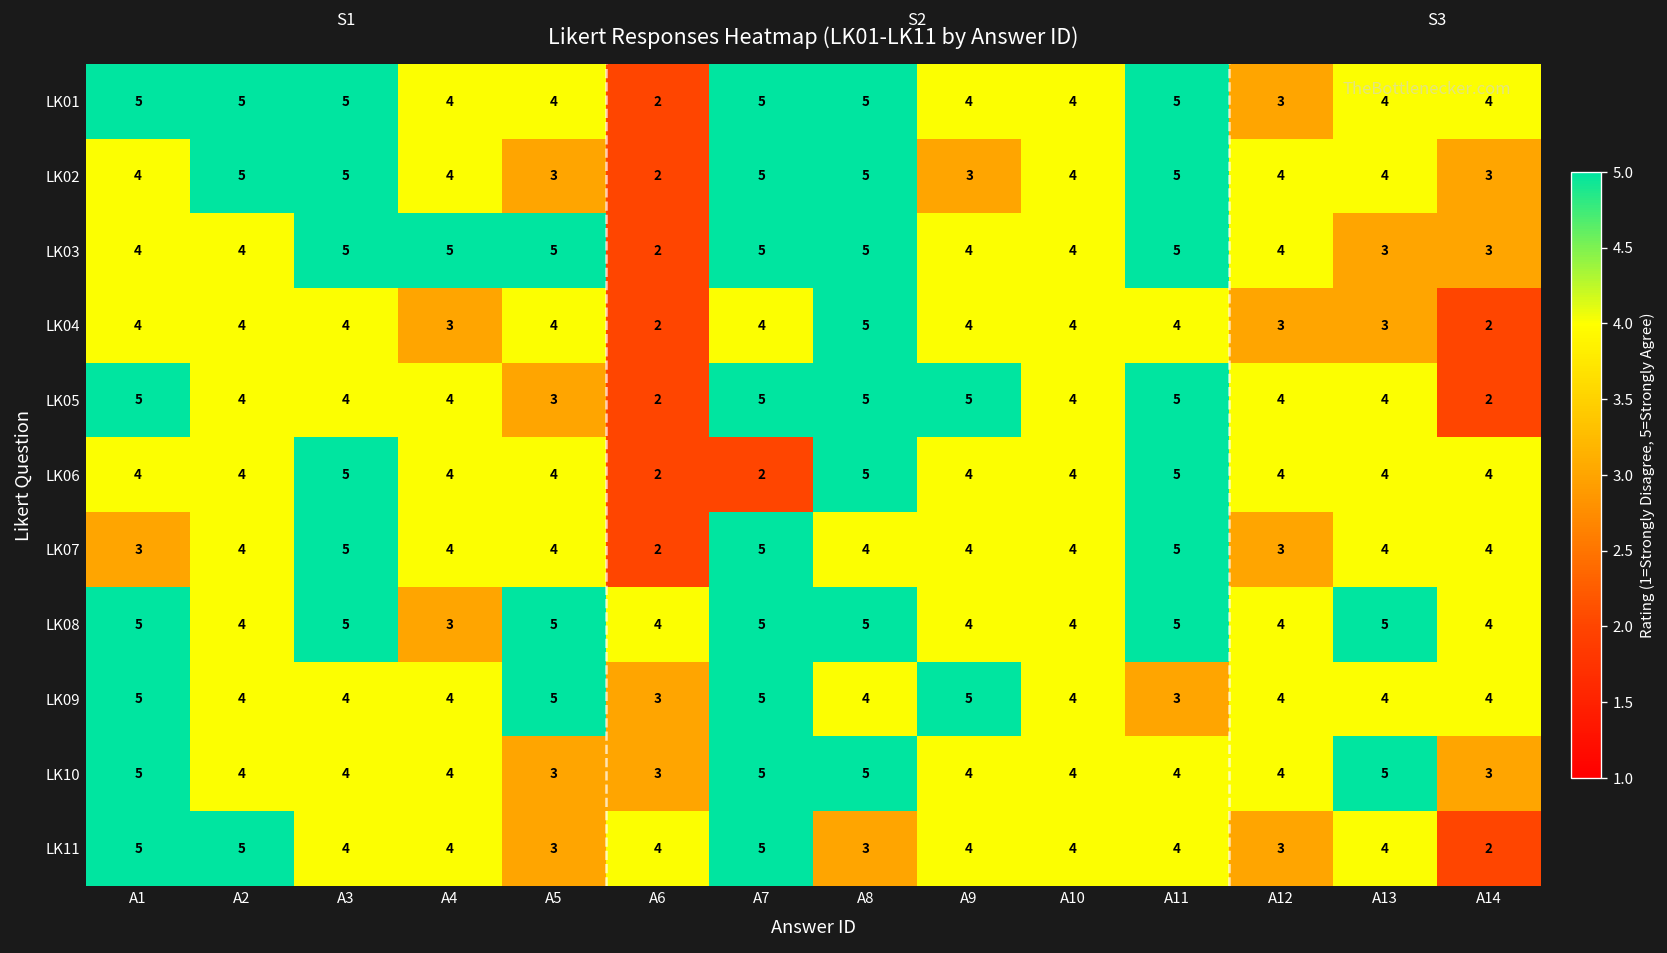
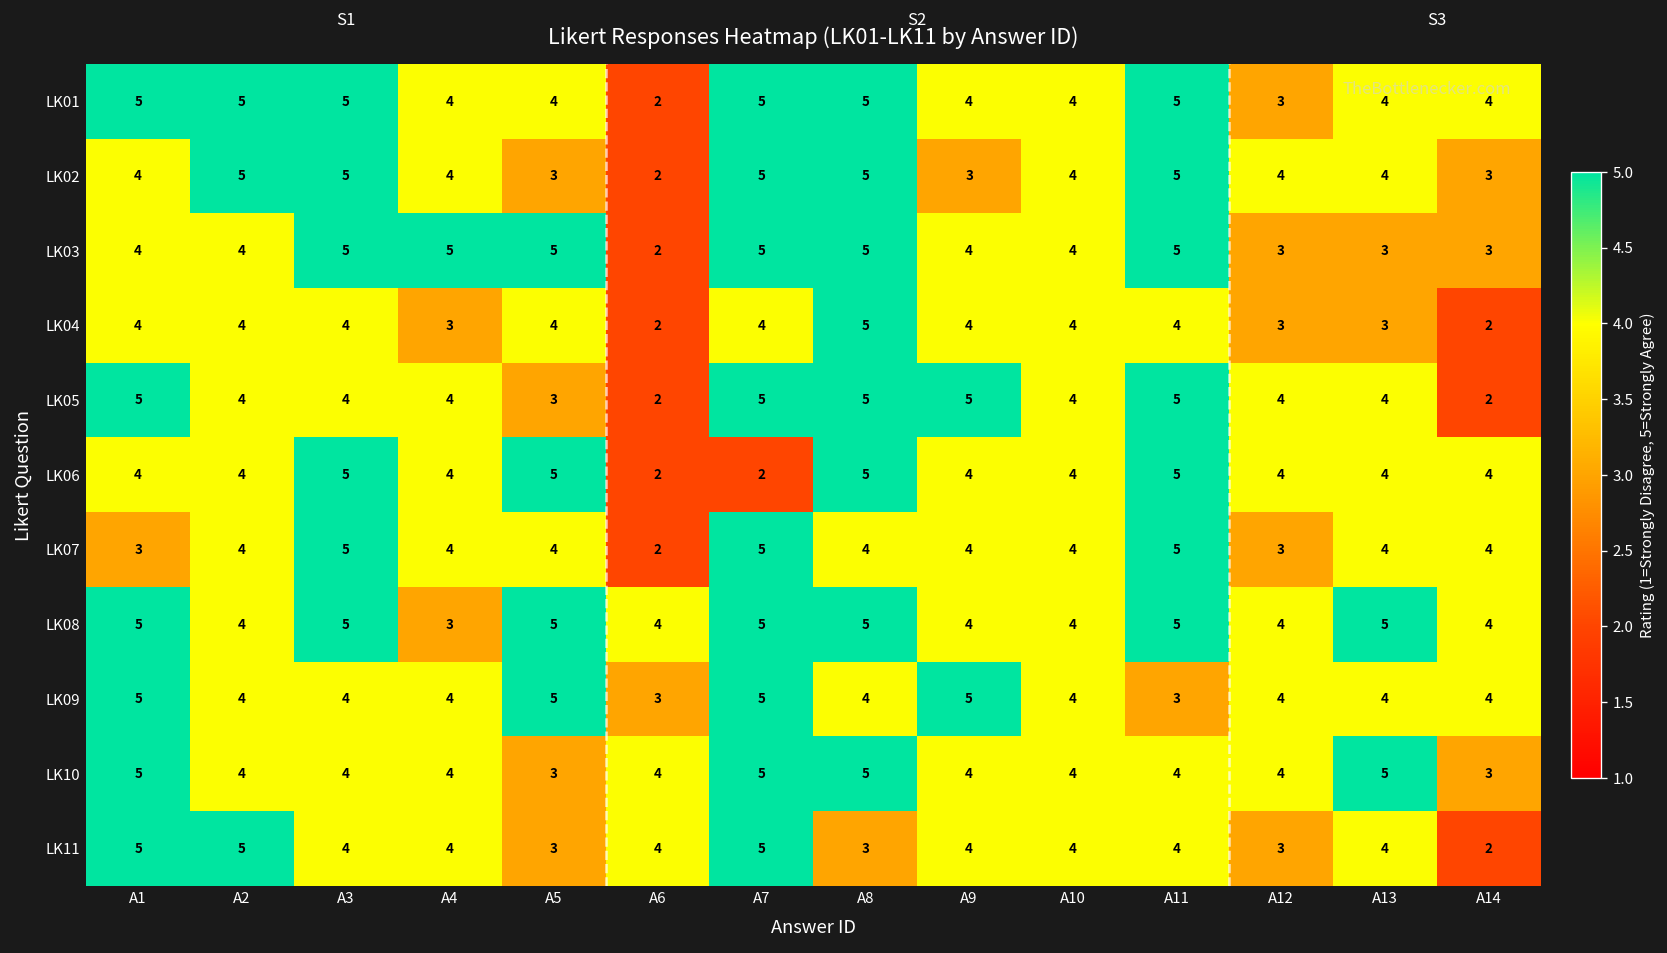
  {
    "LK01": {
      "A1": 5,
      "A2": 5,
      "A3": 5,
      "A4": 4,
      "A5": 4,
      "A6": 2,
      "A7": 5,
      "A8": 5,
      "A9": 4,
      "A10": 4,
      "A11": 5,
      "A12": 3
    },
    "LK02": {
      "A1": 4,
      "A2": 5,
      "A3": 5,
      "A4": 4,
      "A5": 3,
      "A6": 2,
      "A7": 5,
      "A8": 5,
      "A9": 3,
      "A10": 4,
      "A11": 5,
      "A12": 4,
      "A13": 4,
      "A14": 3
    },
    "LK03": {
      "A1": 4,
      "A2": 4,
      "A3": 5,
      "A4": 5,
      "A5": 5,
      "A6": 2,
      "A7": 5,
      "A8": 5,
      "A9": 4,
      "A10": 4,
      "A11": 5,
-     "A12": 4,
+     "A12": 3,
      "A13": 3,
      "A14": 3
    },
    "LK04": {
      "A1": 4,
      "A2": 4,
      "A3": 4,
      "A4": 3,
      "A5": 4,
      "A6": 2,
      "A7": 4,
      "A8": 5,
      "A9": 4,
      "A10": 4,
      "A11": 4,
      "A12": 3,
      "A13": 3,
      "A14": 2
    },
    "LK05": {
      "A1": 5,
      "A2": 4,
      "A3": 4,
      "A4": 4,
      "A5": 3,
      "A6": 2,
      "A7": 5,
      "A8": 5,
      "A9": 5,
      "A10": 4,
      "A11": 5,
      "A12": 4,
      "A13": 4,
      "A14": 2
    },
    "LK06": {
      "A1": 4,
      "A2": 4,
      "A3": 5,
      "A4": 4,
-     "A5": 4,
+     "A5": 5,
      "A6": 2,
      "A7": 2,
      "A8": 5,
      "A9": 4,
      "A10": 4,
      "A11": 5,
      "A12": 4,
      "A13": 4,
      "A14": 4
    },
    "LK07": {
      "A1": 3,
      "A2": 4,
      "A3": 5,
      "A4": 4,
      "A5": 4,
      "A6": 2,
      "A7": 5,
      "A8": 4,
      "A9": 4,
      "A10": 4,
      "A11": 5,
      "A12": 3,
      "A13": 4,
      "A14": 4
    },
    "LK08": {
      "A1": 5,
      "A2": 4,
      "A3": 5,
      "A4": 3,
      "A5": 5,
      "A6": 4,
      "A7": 5,
      "A8": 5,
      "A9": 4,
      "A10": 4,
      "A11": 5,
      "A12": 4,
      "A13": 5,
      "A14": 4
    },
    "LK09": {
      "A1": 5,
      "A2": 4,
      "A3": 4,
      "A4": 4,
      "A5": 5,
      "A6": 3,
      "A7": 5,
      "A8": 4,
      "A9": 5,
      "A10": 4,
      "A11": 3,
      "A12": 4,
      "A13": 4,
      "A14": 4
    },
    "LK10": {
      "A1": 5,
      "A2": 4,
      "A3": 4,
      "A4": 4,
      "A5": 3,
-     "A6": 3,
+     "A6": 4,
      "A7": 5,
      "A8": 5,
      "A9": 4,
      "A10": 4,
      "A11": 4,
      "A12": 4,
      "A13": 5,
      "A14": 3
    },
    "LK11": {
      "A1": 5,
      "A2": 5,
      "A3": 4,
      "A4": 4,
      "A5": 3,
      "A6": 4,
      "A7": 5,
      "A8": 3,
      "A9": 4,
      "A10": 4,
      "A11": 4,
      "A12": 3,
      "A13": 4,
      "A14": 2
    }
  }
